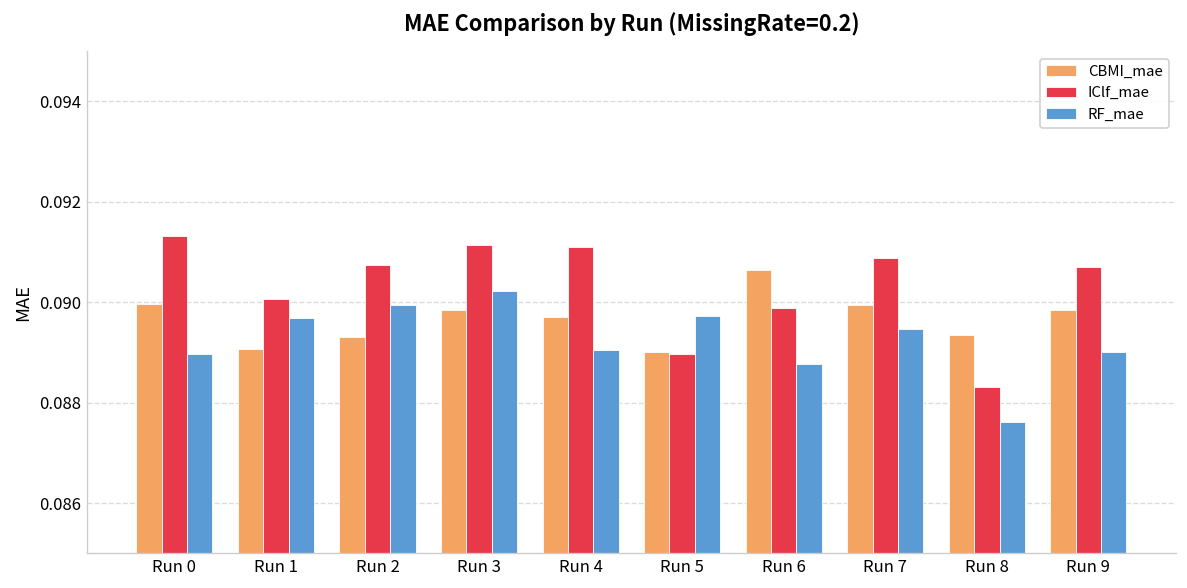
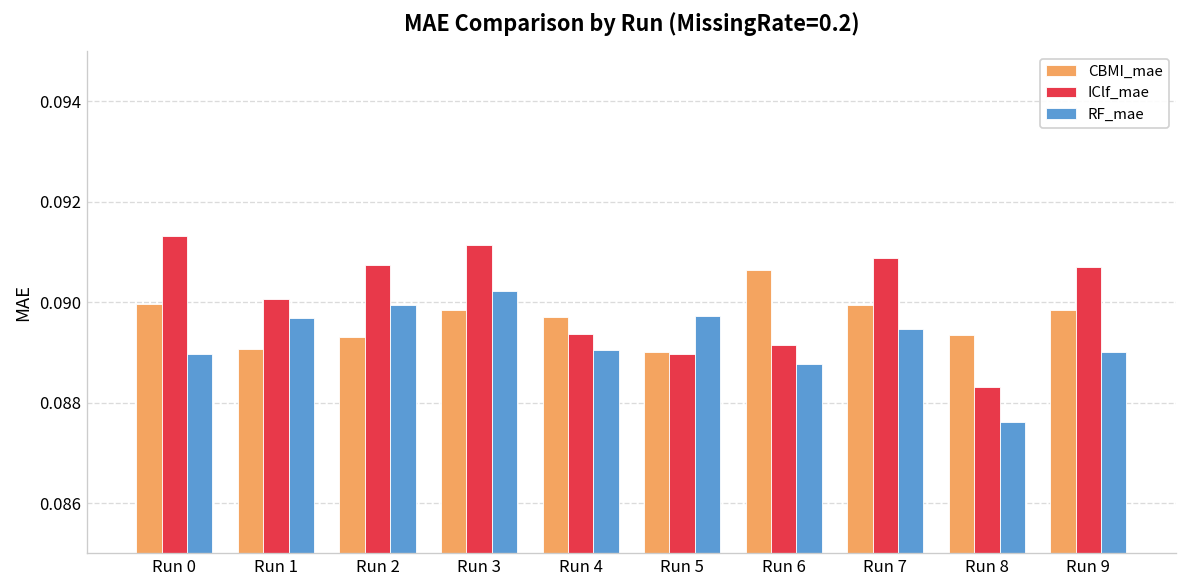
  {
    "CBMI_mae": {
      "Run 0": 0.0900,
      "Run 1": 0.0891,
      "Run 2": 0.0893,
      "Run 3": 0.0898,
      "Run 4": 0.0897,
      "Run 5": 0.0890,
      "Run 6": 0.0906,
      "Run 7": 0.0899,
      "Run 8": 0.0893,
      "Run 9": 0.0898
    },
    "IClf_mae": {
      "Run 0": 0.0913,
      "Run 1": 0.0901,
      "Run 2": 0.0907,
      "Run 3": 0.0911,
-     "Run 4": 0.0911,
+     "Run 4": 0.0894,
      "Run 5": 0.0890,
-     "Run 6": 0.0899,
+     "Run 6": 0.0891,
      "Run 7": 0.0909,
      "Run 8": 0.0883,
      "Run 9": 0.0907
    },
    "RF_mae": {
      "Run 0": 0.0890,
      "Run 1": 0.0897,
      "Run 2": 0.0899,
      "Run 3": 0.0902,
      "Run 4": 0.0890,
      "Run 5": 0.0897,
      "Run 6": 0.0888,
      "Run 7": 0.0895,
      "Run 8": 0.0876,
      "Run 9": 0.0890
    }
  }
